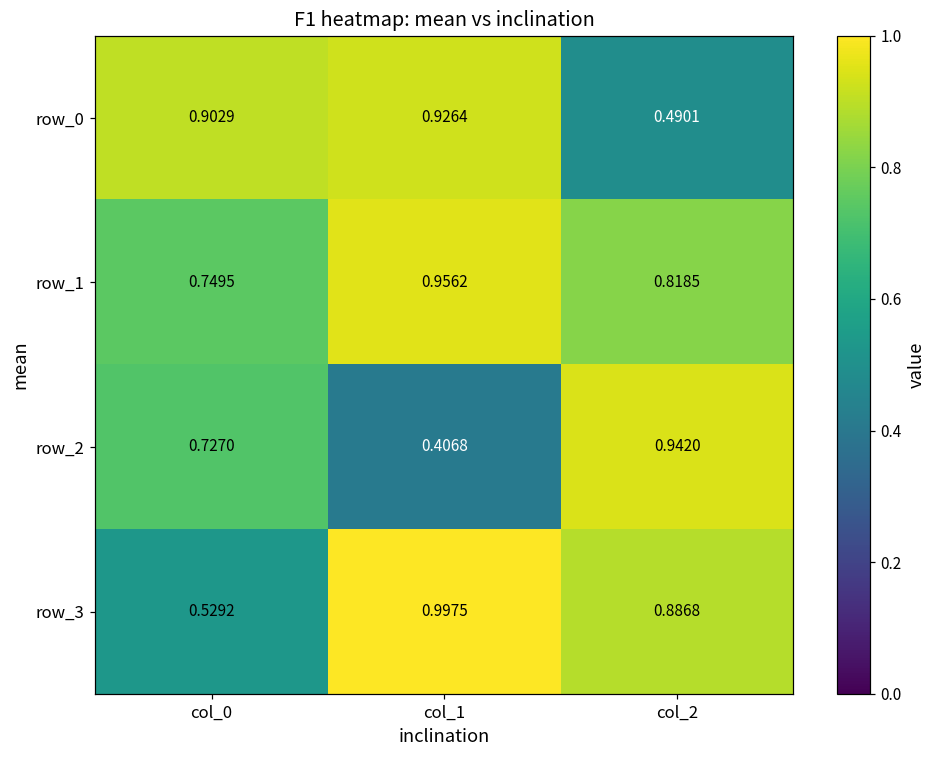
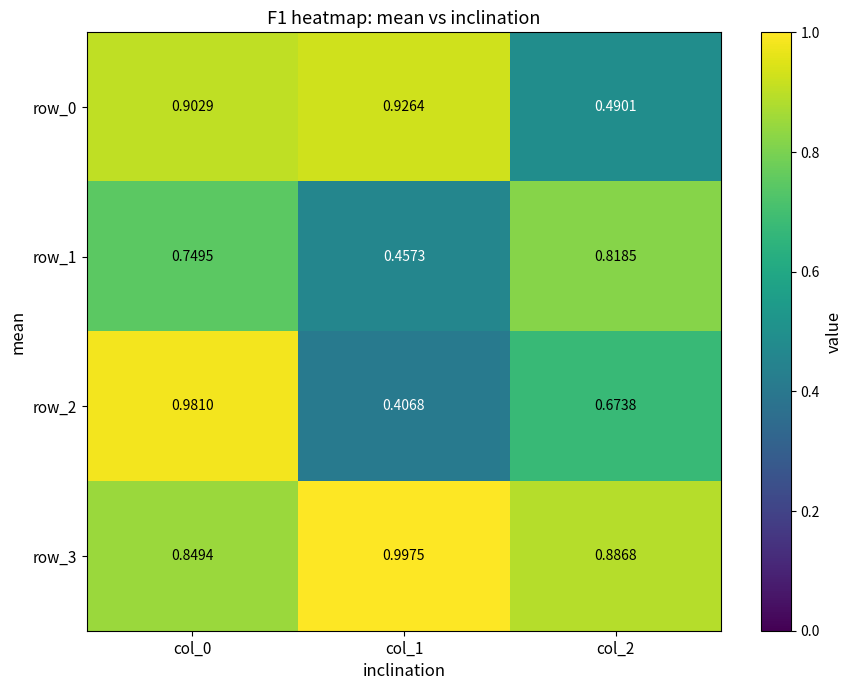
  {
    "row_0": {
      "col_0": 0.9029,
      "col_1": 0.9264,
      "col_2": 0.4901
    },
    "row_1": {
      "col_0": 0.7495,
-     "col_1": 0.9562,
+     "col_1": 0.4573,
      "col_2": 0.8185
    },
    "row_2": {
-     "col_0": 0.7270,
+     "col_0": 0.9810,
      "col_1": 0.4068,
-     "col_2": 0.9420
+     "col_2": 0.6738
    },
    "row_3": {
-     "col_0": 0.5292,
+     "col_0": 0.8494,
      "col_1": 0.9975,
      "col_2": 0.8868
    }
  }
